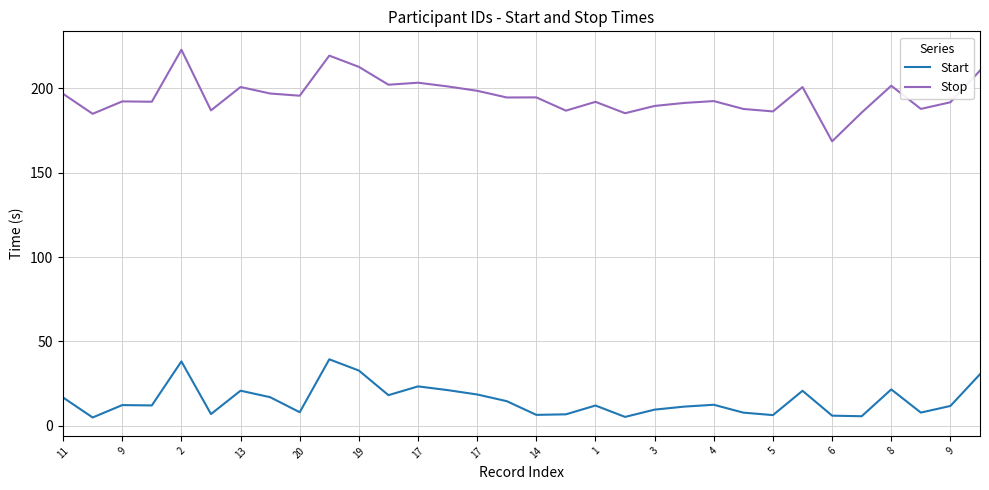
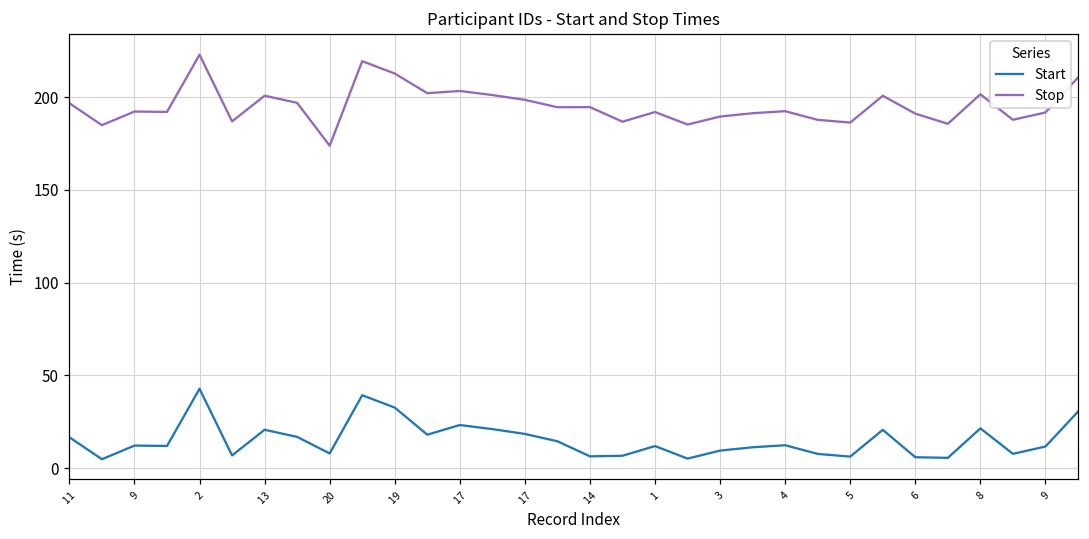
  {
    "Start": {
-     "2": 38,
+     "2": 43,
      "20": 8,
      "14": 6,
      "4": 12,
      "6": 6,
      "8": 22
    },
    "Stop": {
      "2": 223,
-     "20": 196,
+     "20": 174,
      "14": 195,
      "4": 192,
-     "6": 169,
+     "6": 191,
      "8": 202
    }
  }
